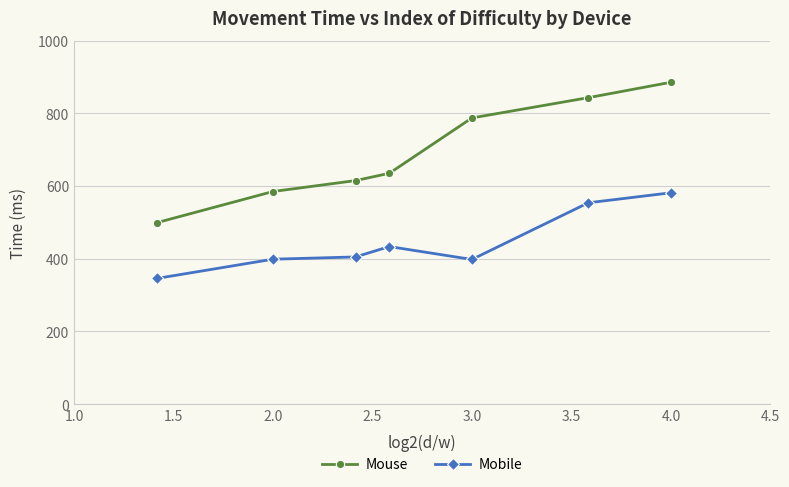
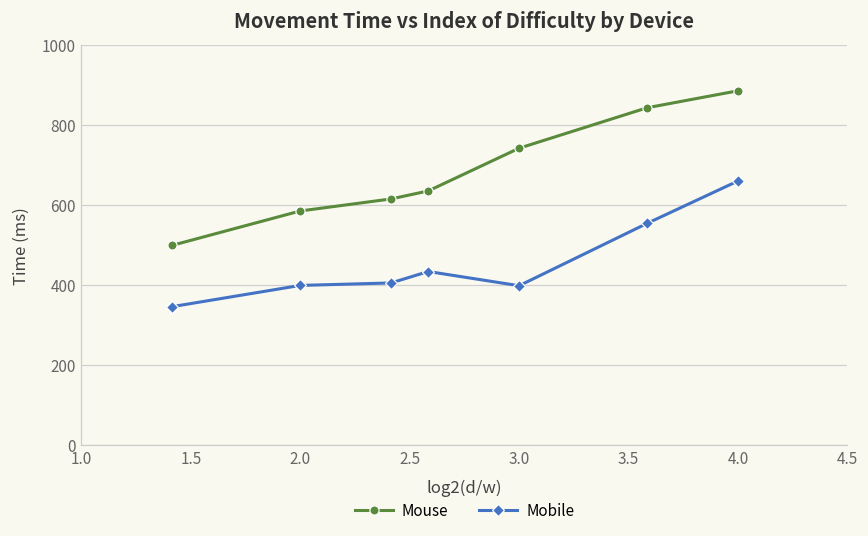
  {
    "Mouse": {
      "2.0": 580,
-     "3.0": 790,
+     "3.0": 740,
      "4.0": 890
    },
    "Mobile": {
      "2.0": 400,
      "3.0": 400,
-     "4.0": 580
+     "4.0": 660
    }
  }
